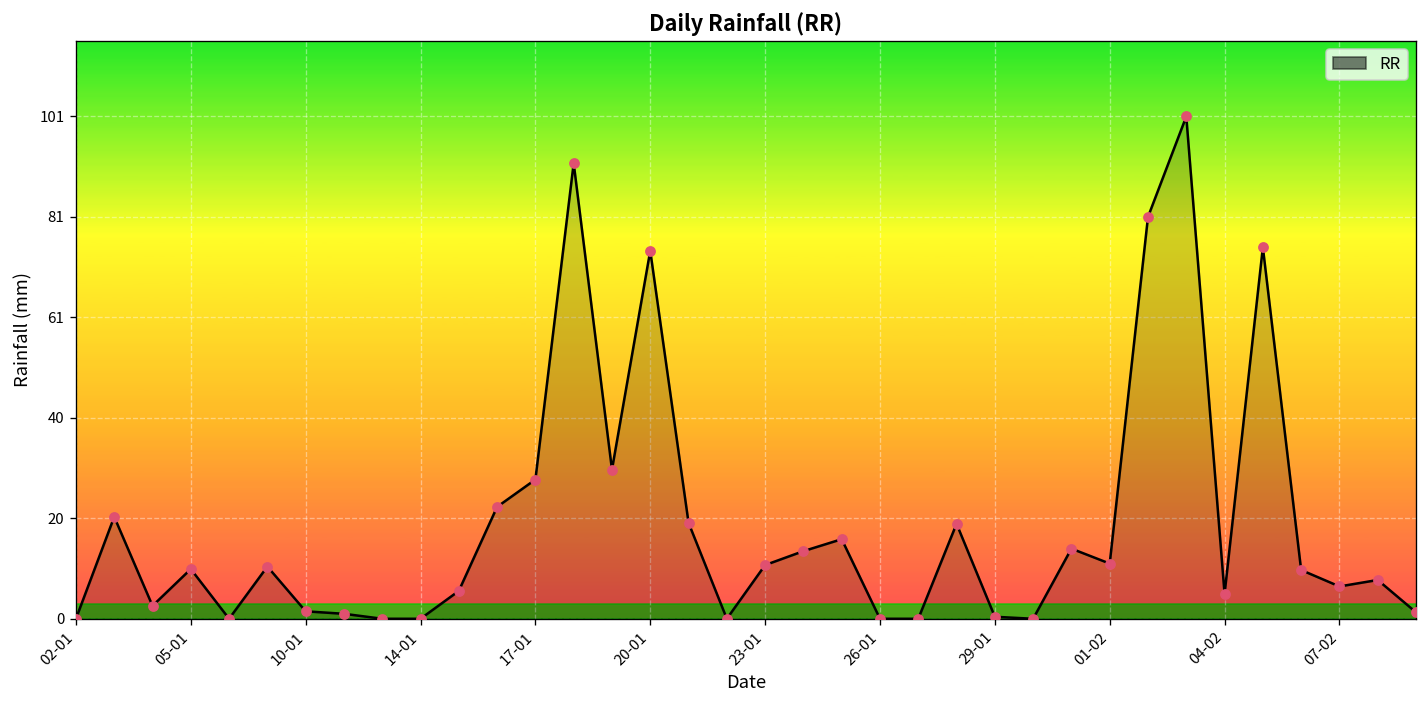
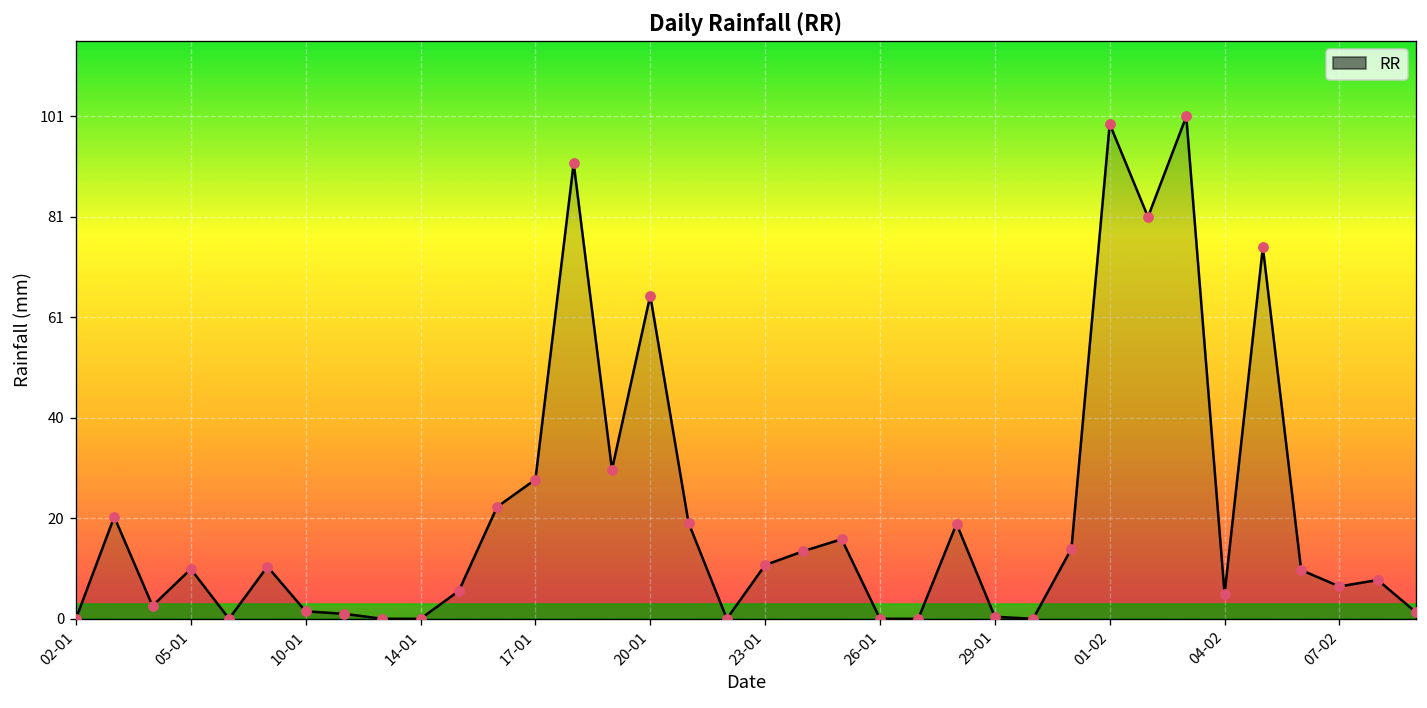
  {
    "05-01": 10,
    "17-01": 28,
-   "20-01": 74,
+   "20-01": 65,
    "23-01": 11,
-   "01-02": 11,
+   "01-02": 100,
    "04-02": 5,
    "07-02": 7
  }
